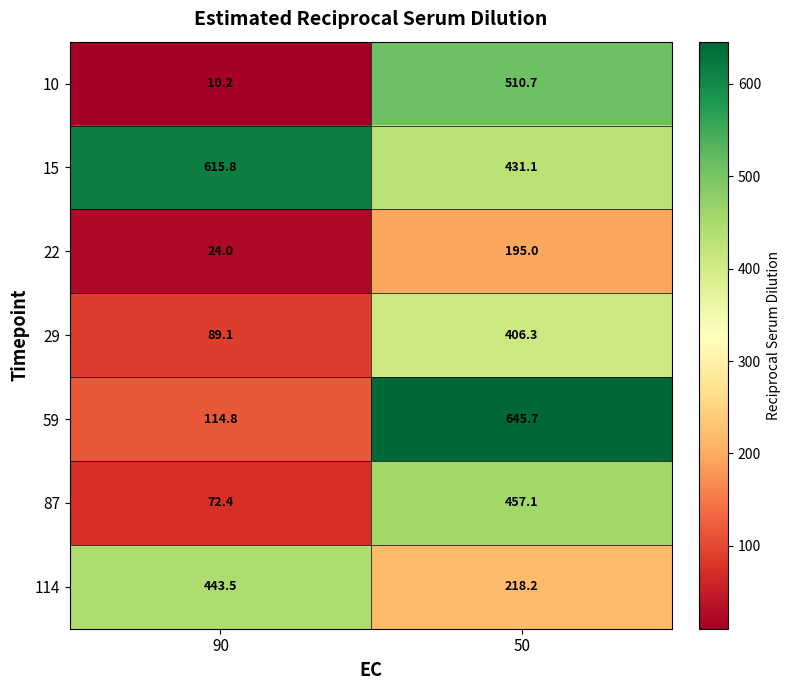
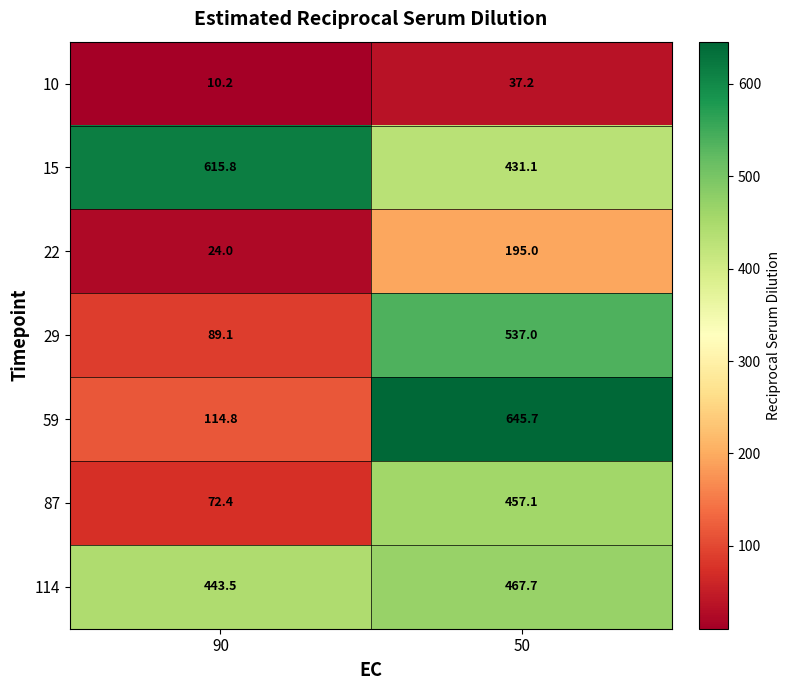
  {
    "10": {
      "90": 10.2,
-     "50": 510.7
+     "50": 37.2
    },
    "15": {
      "90": 615.8,
      "50": 431.1
    },
    "22": {
      "90": 24.0,
      "50": 195.0
    },
    "29": {
      "90": 89.1,
-     "50": 406.3
+     "50": 537.0
    },
    "59": {
      "90": 114.8,
      "50": 645.7
    },
    "87": {
      "90": 72.4,
      "50": 457.1
    },
    "114": {
      "90": 443.5,
-     "50": 218.2
+     "50": 467.7
    }
  }
